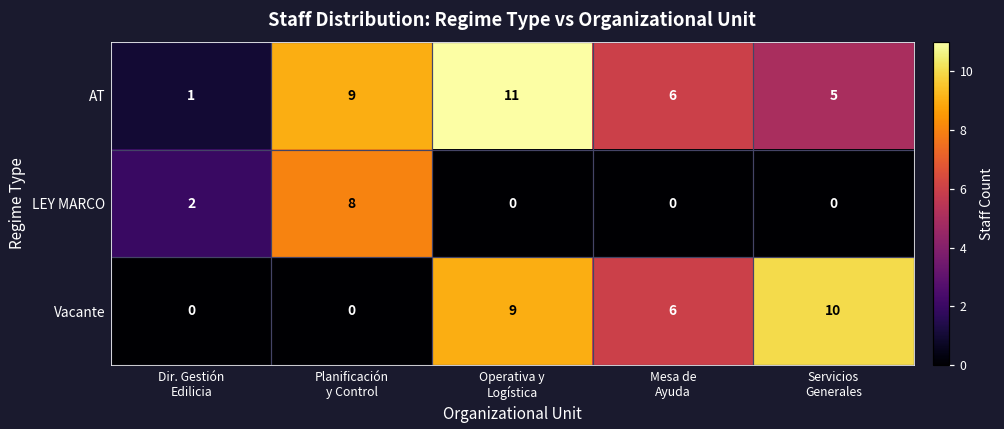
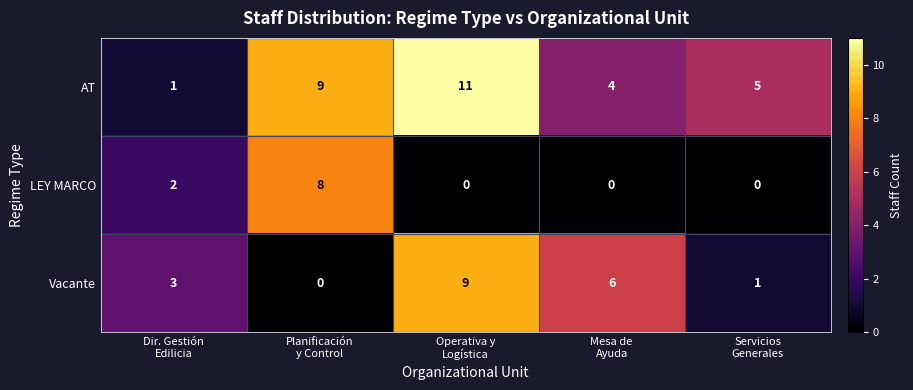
  {
    "AT": {
      "Dir. Gestión Edilicia": 1,
      "Planificación y Control": 9,
      "Operativa y Logística": 11,
-     "Mesa de Ayuda": 6,
+     "Mesa de Ayuda": 4,
      "Servicios Generales": 5
    },
    "LEY MARCO": {
      "Dir. Gestión Edilicia": 2,
      "Planificación y Control": 8,
      "Operativa y Logística": 0,
      "Mesa de Ayuda": 0,
      "Servicios Generales": 0
    },
    "Vacante": {
-     "Dir. Gestión Edilicia": 0,
+     "Dir. Gestión Edilicia": 3,
      "Planificación y Control": 0,
      "Operativa y Logística": 9,
      "Mesa de Ayuda": 6,
-     "Servicios Generales": 10
+     "Servicios Generales": 1
    }
  }
